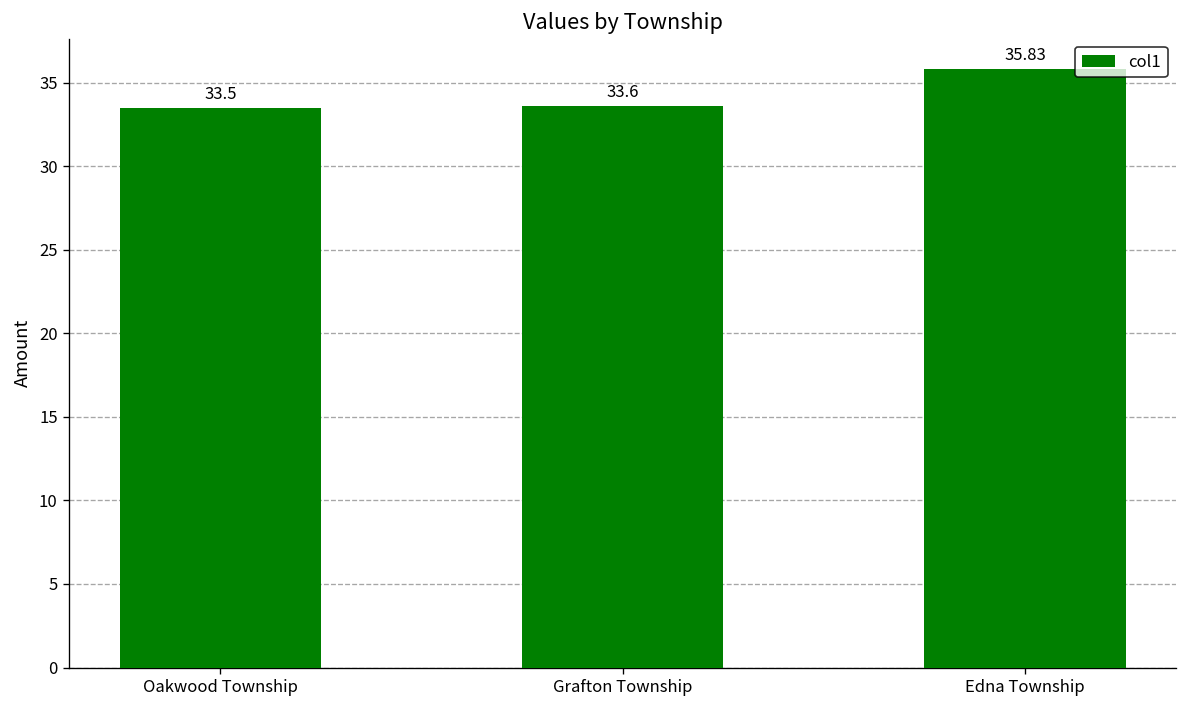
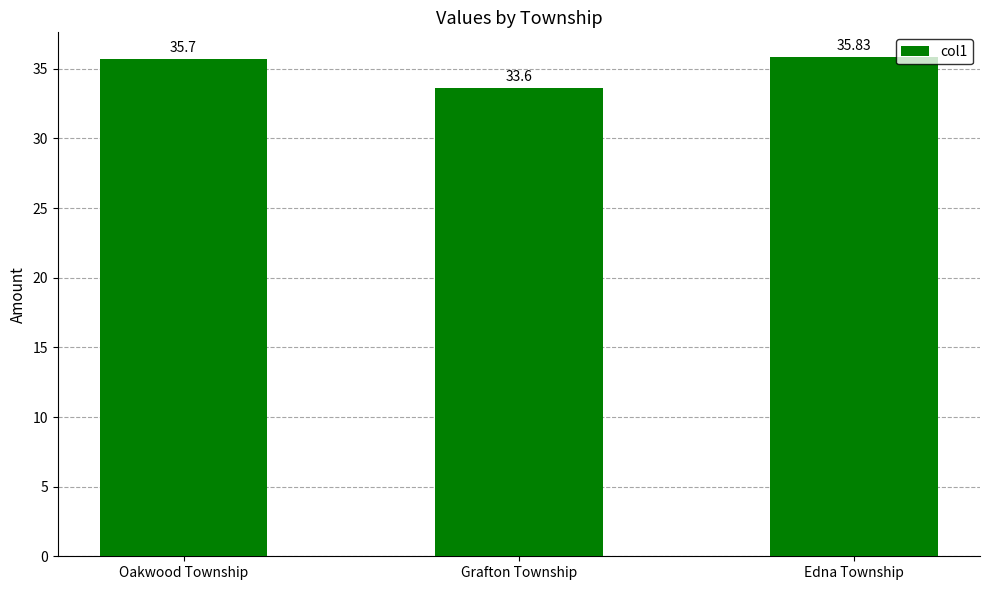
  {
-   "Oakwood Township": 33.5,
+   "Oakwood Township": 35.7,
    "Grafton Township": 33.6,
    "Edna Township": 35.83
  }
